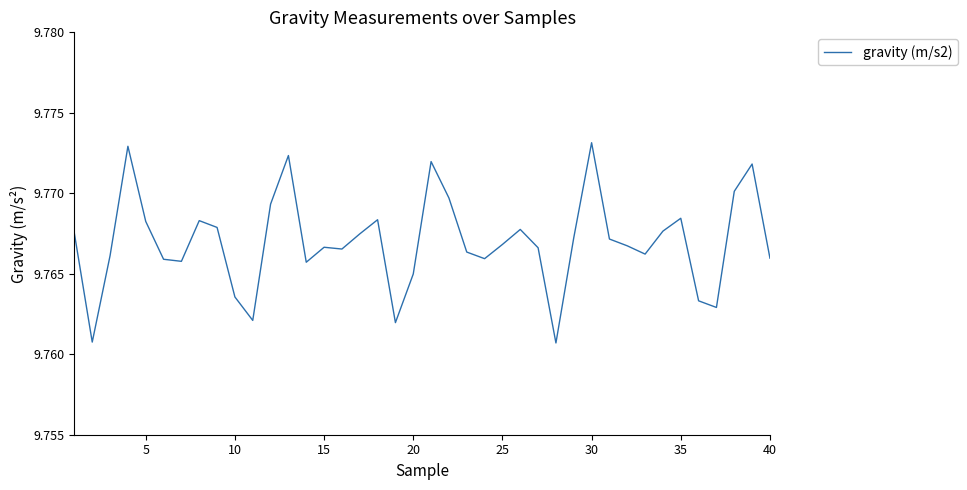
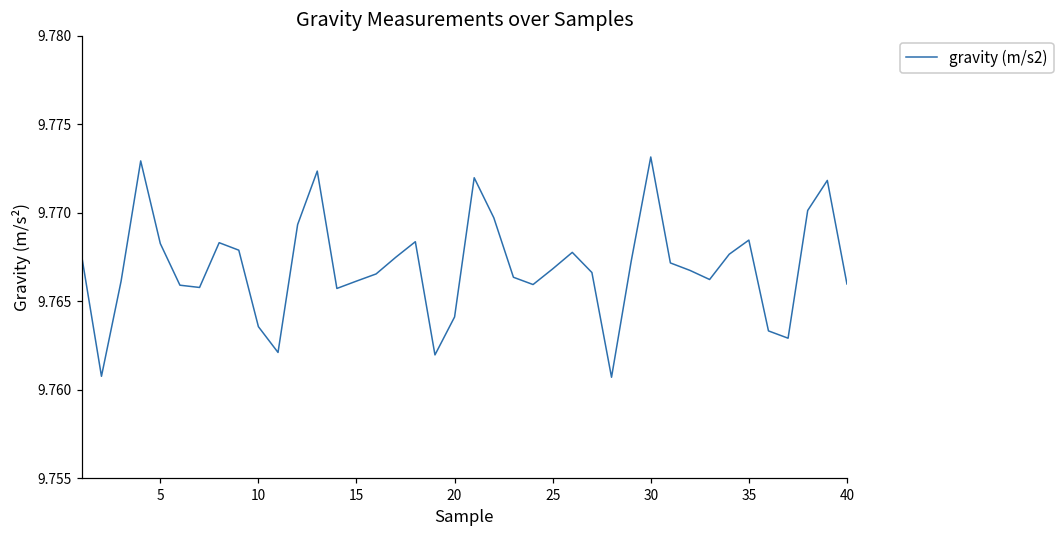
  {
    "5": 9.7683,
    "10": 9.7636,
-   "15": 9.7666,
-   "20": 9.7650,
+   "15": 9.7661,
+   "20": 9.7641,
    "25": 9.7668,
    "30": 9.7731,
    "35": 9.7684,
    "40": 9.7660
  }
